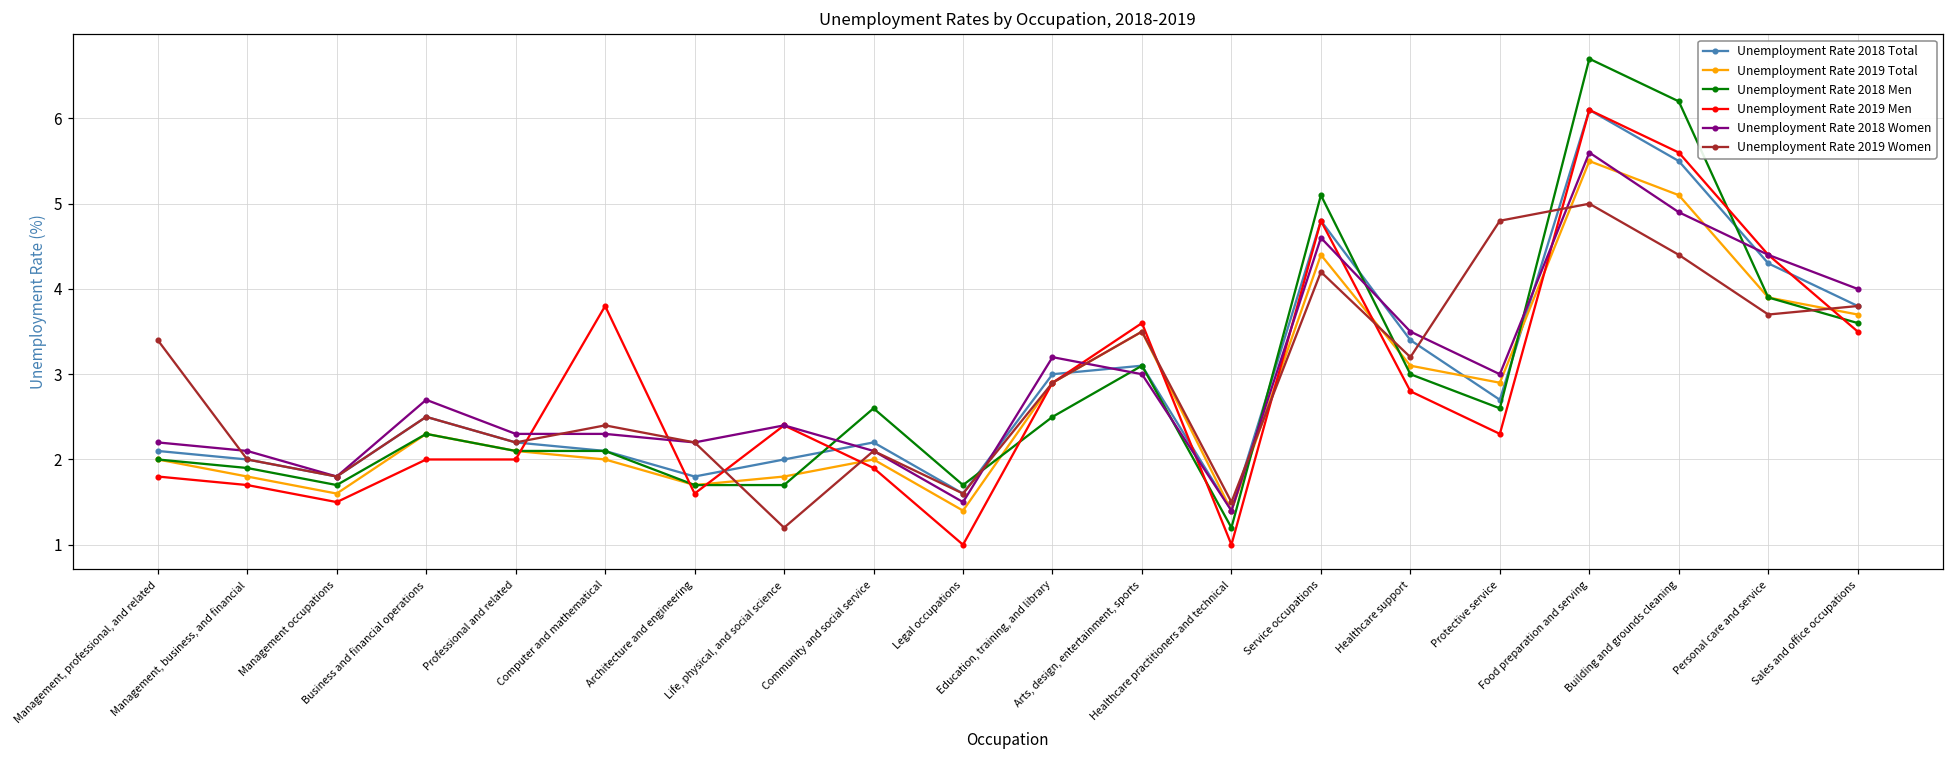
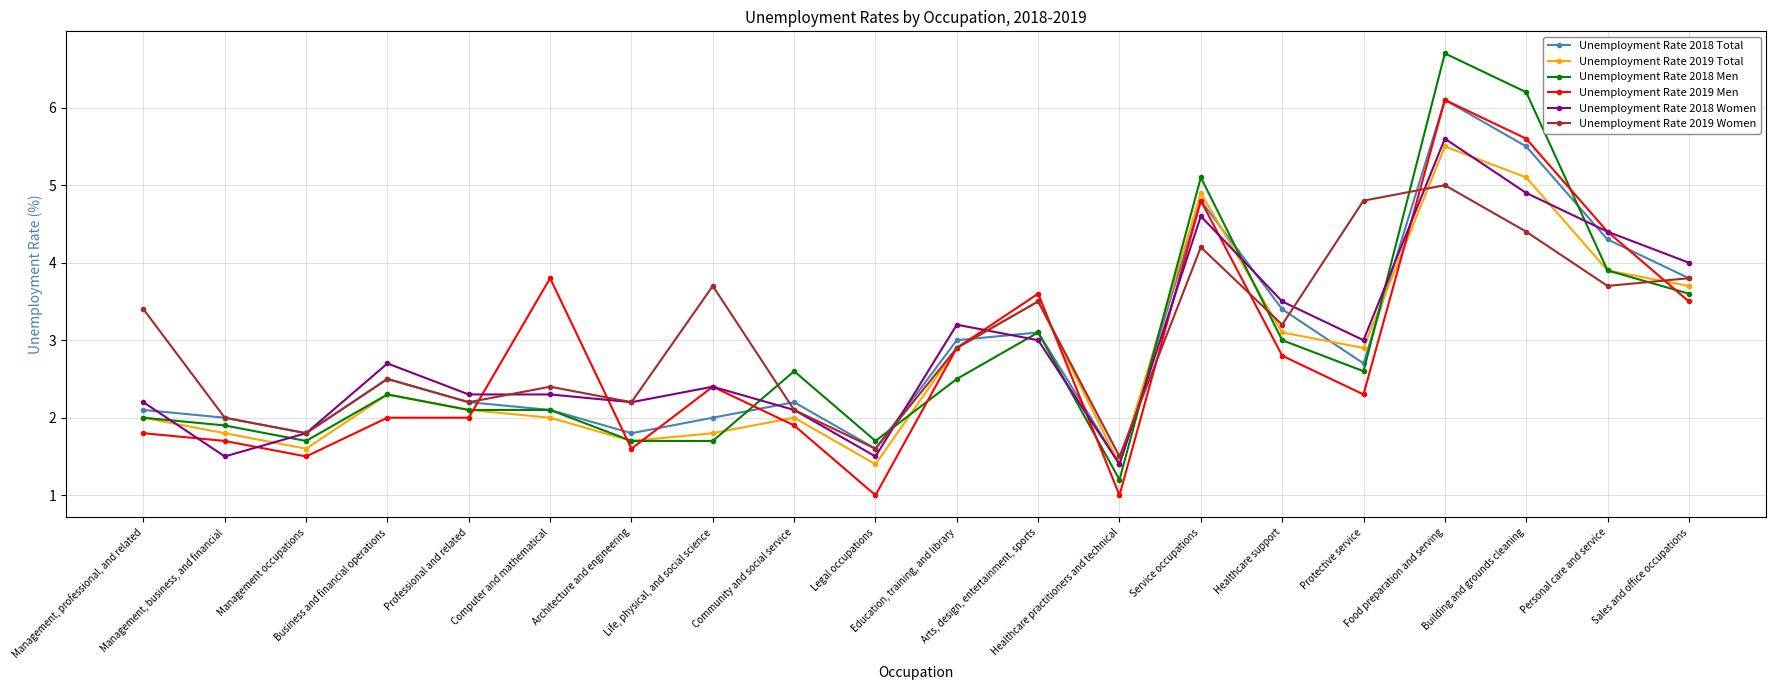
  {
    "Unemployment Rate 2018 Total": {
      "Management, professional, and related": 2.1,
      "Architecture and engineering": 1.8,
      "Life, physical, and social science": 2.0,
      "Community and social service": 2.2,
      "Education, training, and library": 3.0,
      "Healthcare support": 3.4,
      "Protective service": 2.7,
      "Building and grounds cleaning": 5.5,
      "Personal care and service": 4.3
    },
    "Unemployment Rate 2019 Total": {
      "Management, business, and financial": 1.8,
      "Management occupations": 1.6,
      "Computer and mathematical": 2.0,
      "Life, physical, and social science": 1.8,
      "Community and social service": 2.0,
      "Legal occupations": 1.4,
-     "Service occupations": 4.4,
+     "Service occupations": 4.9,
      "Healthcare support": 3.1,
      "Protective service": 2.9,
      "Food preparation and serving": 5.5,
      "Building and grounds cleaning": 5.1,
      "Sales and office occupations": 3.7
    },
    "Unemployment Rate 2018 Men": {
      "Management, business, and financial": 1.9,
      "Management occupations": 1.7,
      "Life, physical, and social science": 1.7,
      "Community and social service": 2.6,
      "Legal occupations": 1.7,
      "Education, training, and library": 2.5,
      "Healthcare practitioners and technical": 1.2,
      "Service occupations": 5.1,
      "Healthcare support": 3.0,
      "Protective service": 2.6,
      "Food preparation and serving": 6.7,
      "Building and grounds cleaning": 6.2,
      "Sales and office occupations": 3.6
    },
    "Unemployment Rate 2019 Men": {
      "Management, professional, and related": 1.8,
      "Management, business, and financial": 1.7,
      "Management occupations": 1.5,
      "Business and financial operations": 2.0,
      "Professional and related": 2.0,
      "Computer and mathematical": 3.8,
      "Architecture and engineering": 1.6,
      "Community and social service": 1.9,
      "Legal occupations": 1.0,
      "Arts, design, entertainment, sports": 3.6,
      "Healthcare practitioners and technical": 1.0,
      "Healthcare support": 2.8,
      "Protective service": 2.3,
      "Building and grounds cleaning": 5.6,
      "Sales and office occupations": 3.5
    },
    "Unemployment Rate 2018 Women": {
      "Management, professional, and related": 2.2,
-     "Management, business, and financial": 2.1,
+     "Management, business, and financial": 1.5,
      "Business and financial operations": 2.7,
      "Professional and related": 2.3,
      "Computer and mathematical": 2.3,
      "Legal occupations": 1.5,
      "Education, training, and library": 3.2,
      "Arts, design, entertainment, sports": 3.0,
      "Service occupations": 4.6,
      "Healthcare support": 3.5,
      "Protective service": 3.0,
      "Food preparation and serving": 5.6,
      "Building and grounds cleaning": 4.9,
      "Sales and office occupations": 4.0
    },
    "Unemployment Rate 2019 Women": {
      "Management, professional, and related": 3.4,
      "Computer and mathematical": 2.4,
-     "Life, physical, and social science": 1.2,
+     "Life, physical, and social science": 3.7,
      "Healthcare practitioners and technical": 1.5,
      "Service occupations": 4.2,
      "Healthcare support": 3.2,
      "Protective service": 4.8,
      "Food preparation and serving": 5.0,
      "Building and grounds cleaning": 4.4,
      "Personal care and service": 3.7
    }
  }
